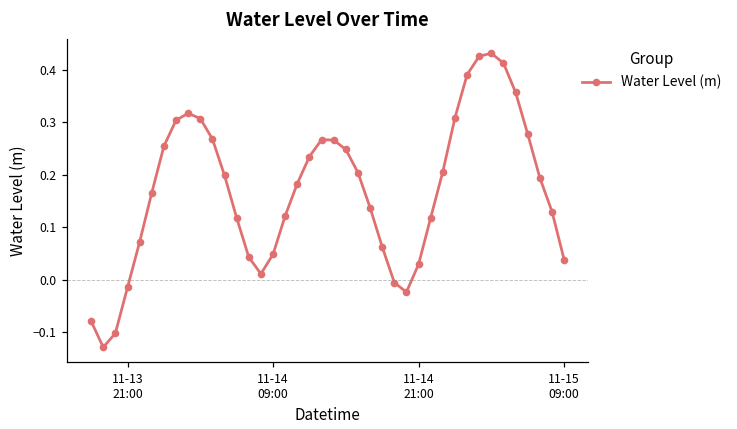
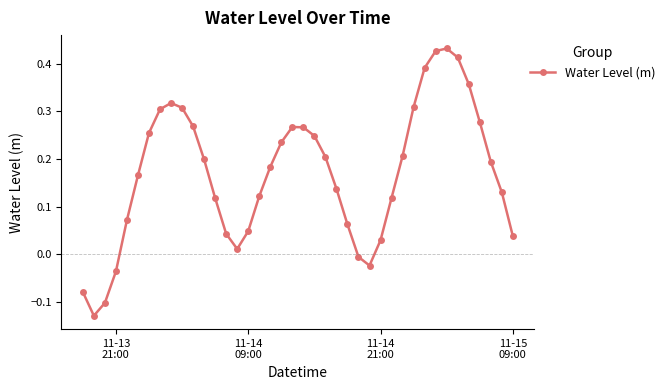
  {
-   "11-13 21:00": -0.01,
+   "11-13 21:00": -0.04,
    "11-14 09:00": 0.05,
    "11-14 21:00": 0.03,
    "11-15 09:00": 0.04
  }
